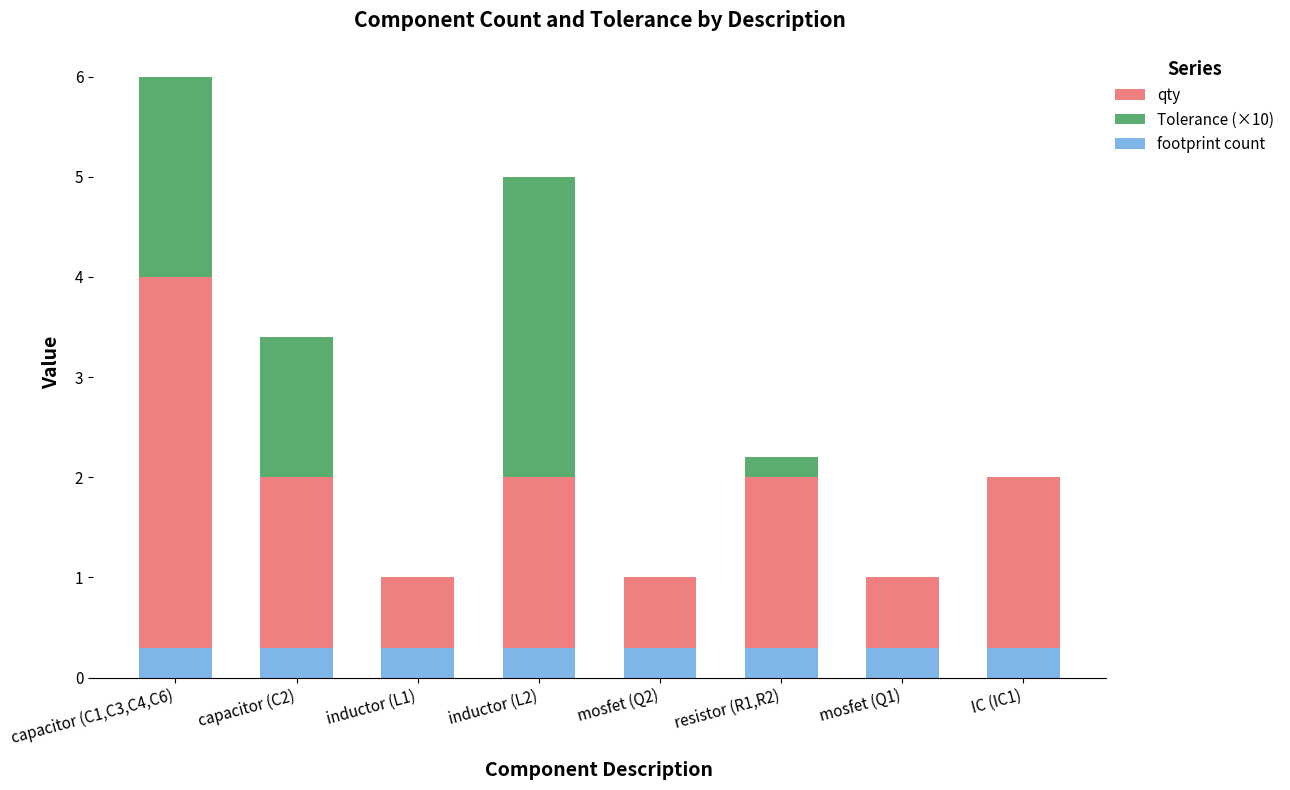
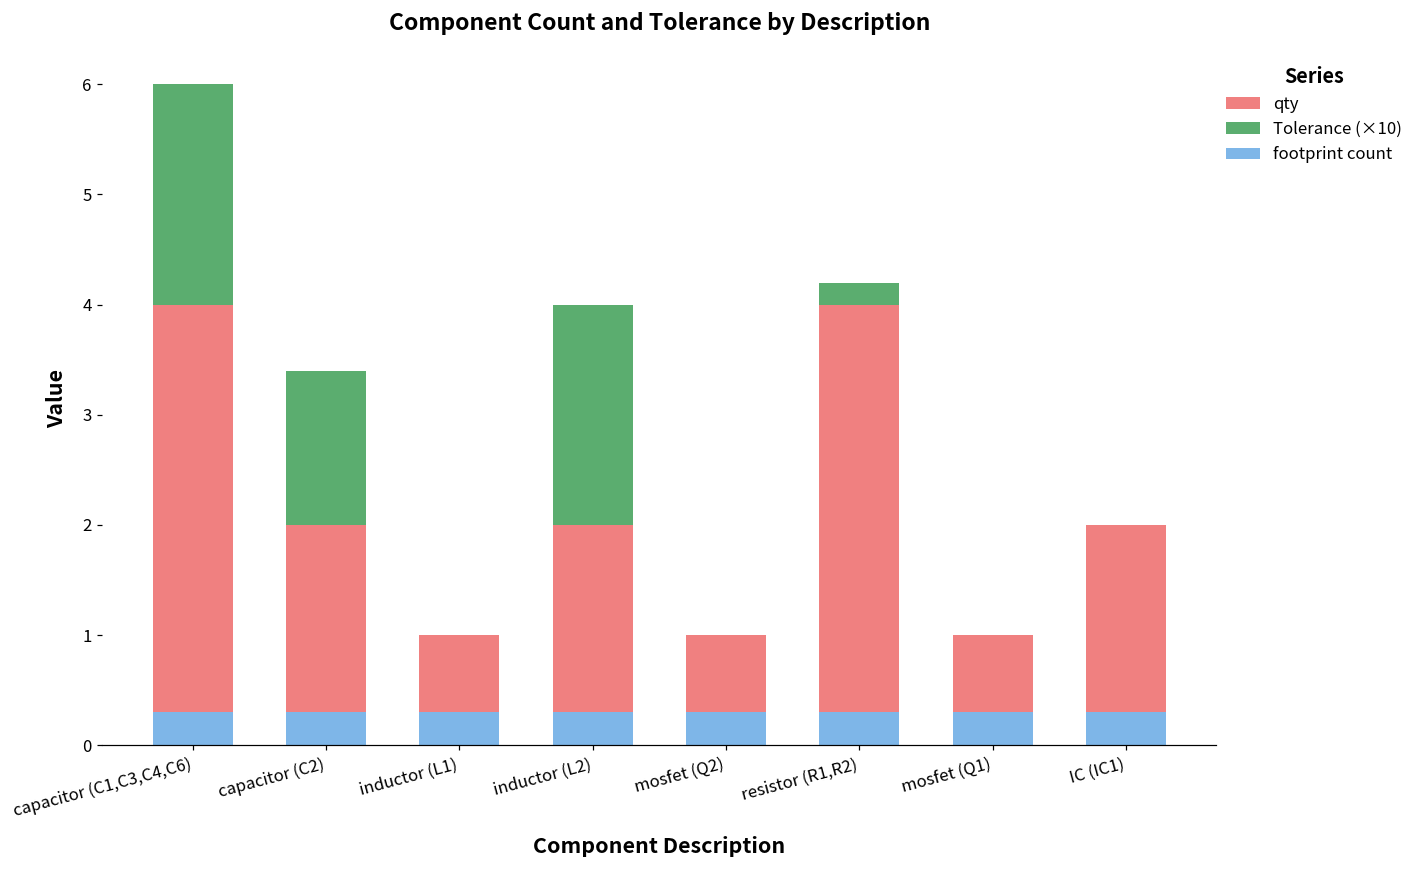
  {
    "qty": {
      "capacitor (C1,C3,C4,C6)": 4,
      "capacitor (C2)": 2,
      "inductor (L1)": 1,
      "inductor (L2)": 2,
      "mosfet (Q2)": 1,
-     "resistor (R1,R2)": 2,
+     "resistor (R1,R2)": 4,
      "mosfet (Q1)": 1,
      "IC (IC1)": 2
    },
    "Tolerance (×10)": {
      "capacitor (C1,C3,C4,C6)": 2.00,
      "capacitor (C2)": 1.40,
      "inductor (L1)": 0.00,
-     "inductor (L2)": 3.00,
+     "inductor (L2)": 2.00,
      "mosfet (Q2)": 0.00,
      "resistor (R1,R2)": 0.20,
      "mosfet (Q1)": 0.00,
      "IC (IC1)": 0.00
    }
  }
